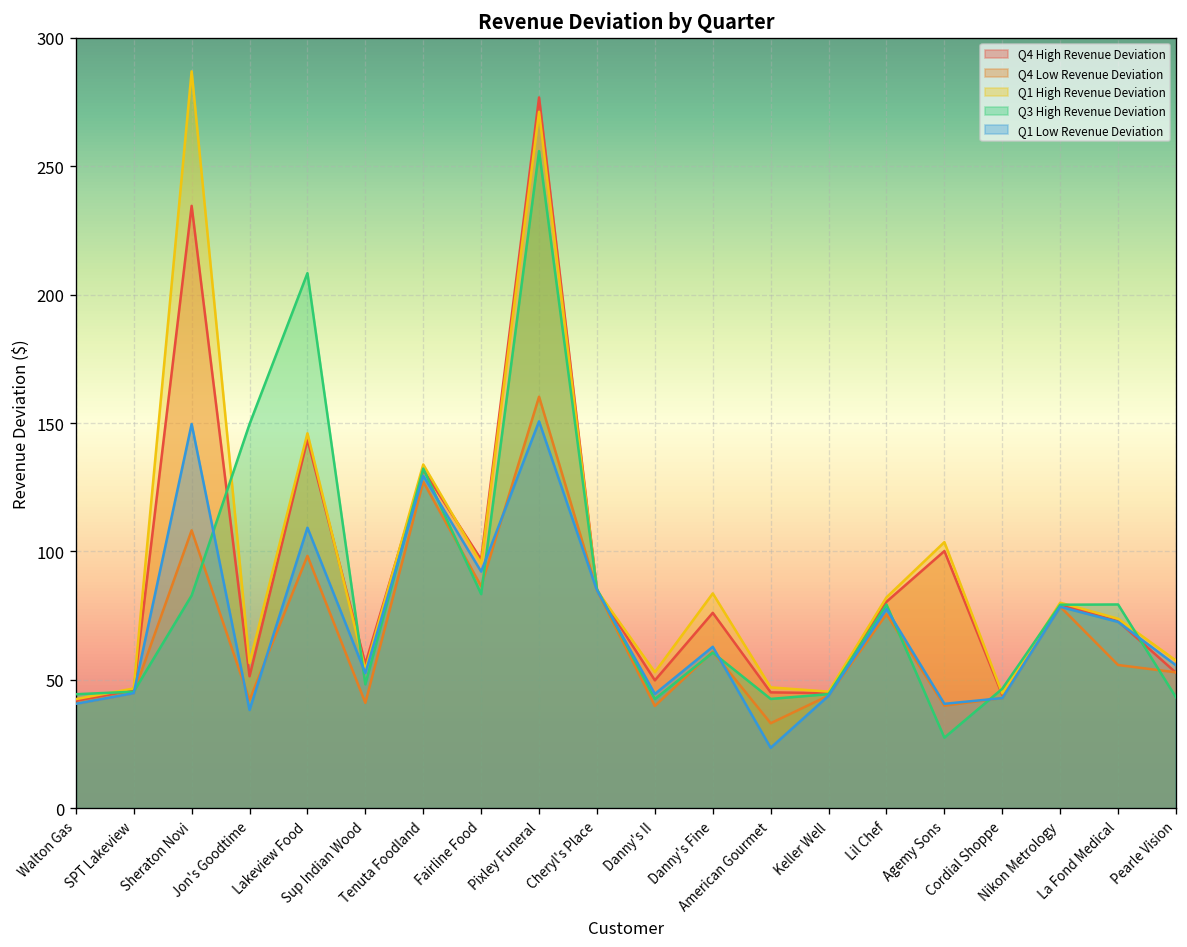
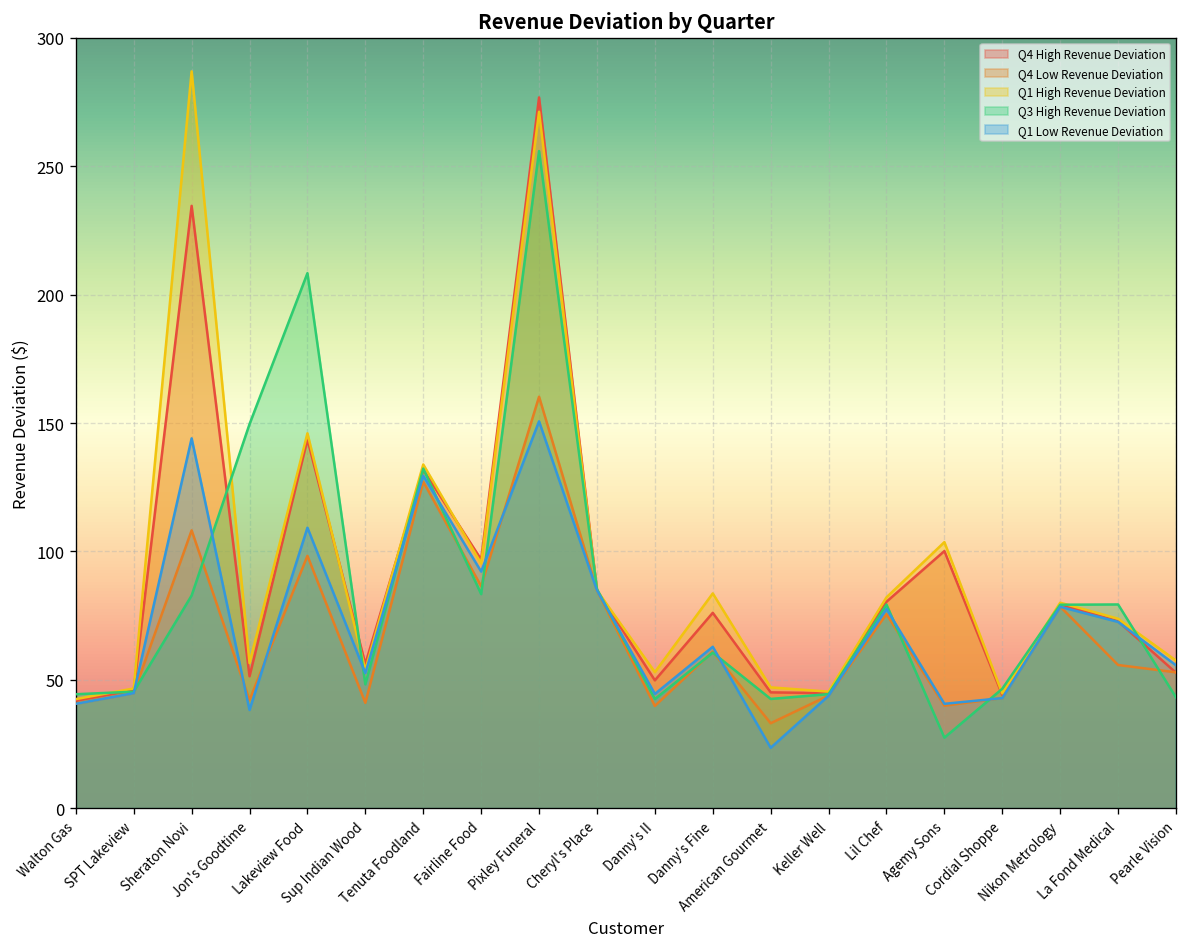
  {
    "Q3 High Revenue Deviation": {
      "Walton Gas": 44,
      "Sheraton Novi": 83,
      "Jon's Goodtime": 150,
      "Lakeview Food": 208,
      "Sup Indian Wood": 48,
      "Fairline Food": 83,
      "Pixley Funeral": 256,
      "Danny's II": 43,
      "American Gourmet": 43,
      "Agemy Sons": 27,
      "Cordial Shoppe": 47,
      "La Fond Medical": 79,
      "Pearle Vision": 43
    },
    "Q1 Low Revenue Deviation": {
-     "Sheraton Novi": 150,
+     "Sheraton Novi": 144,
      "Jon's Goodtime": 38,
      "Lakeview Food": 109,
      "Sup Indian Wood": 53,
      "Tenuta Foodland": 129,
      "Fairline Food": 92,
      "Pixley Funeral": 151,
      "Danny's II": 44,
      "Danny's Fine": 63,
      "American Gourmet": 24,
      "Lil Chef": 78,
      "Pearle Vision": 56
    }
  }
